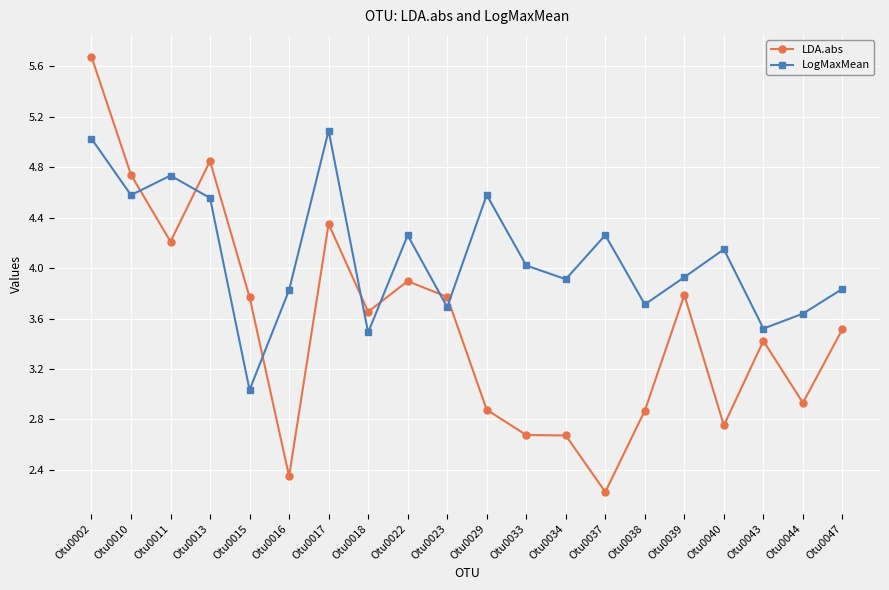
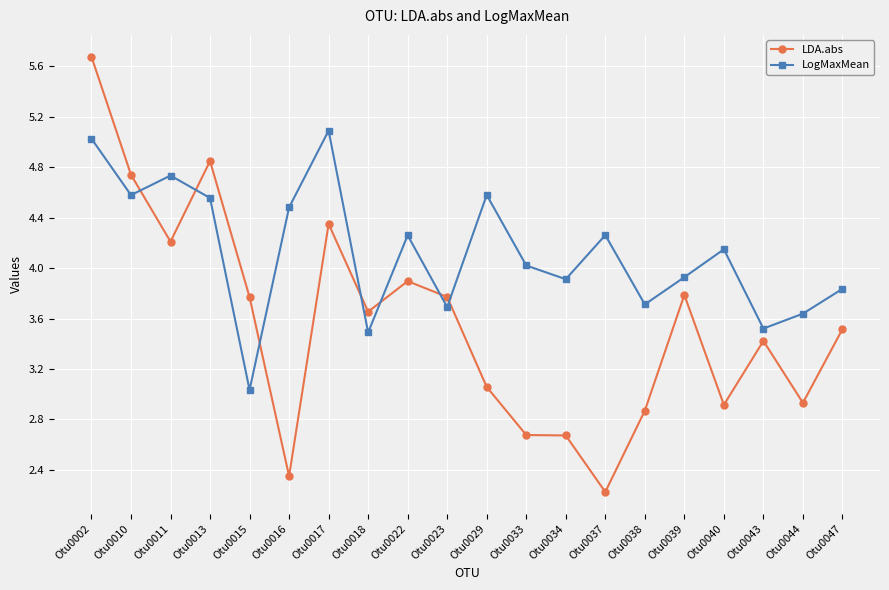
  {
    "LDA.abs": {
      "Otu0002": 5.68,
      "Otu0010": 4.74,
      "Otu0011": 4.21,
      "Otu0013": 4.85,
      "Otu0015": 3.77,
      "Otu0016": 2.35,
      "Otu0017": 4.35,
      "Otu0018": 3.65,
      "Otu0022": 3.90,
      "Otu0023": 3.77,
-     "Otu0029": 2.88,
+     "Otu0029": 3.06,
      "Otu0033": 2.68,
      "Otu0034": 2.67,
      "Otu0037": 2.22,
      "Otu0038": 2.87,
      "Otu0039": 3.79,
-     "Otu0040": 2.75,
+     "Otu0040": 2.92,
      "Otu0043": 3.42,
      "Otu0044": 2.93,
      "Otu0047": 3.52
    },
    "LogMaxMean": {
      "Otu0002": 5.03,
      "Otu0010": 4.58,
      "Otu0011": 4.73,
      "Otu0013": 4.56,
      "Otu0015": 3.03,
-     "Otu0016": 3.83,
+     "Otu0016": 4.48,
      "Otu0017": 5.09,
      "Otu0018": 3.49,
      "Otu0022": 4.26,
      "Otu0023": 3.69,
      "Otu0029": 4.58,
      "Otu0033": 4.02,
      "Otu0034": 3.91,
      "Otu0037": 4.26,
      "Otu0038": 3.71,
      "Otu0039": 3.93,
      "Otu0040": 4.15,
      "Otu0043": 3.52,
      "Otu0044": 3.64,
      "Otu0047": 3.84
    }
  }
